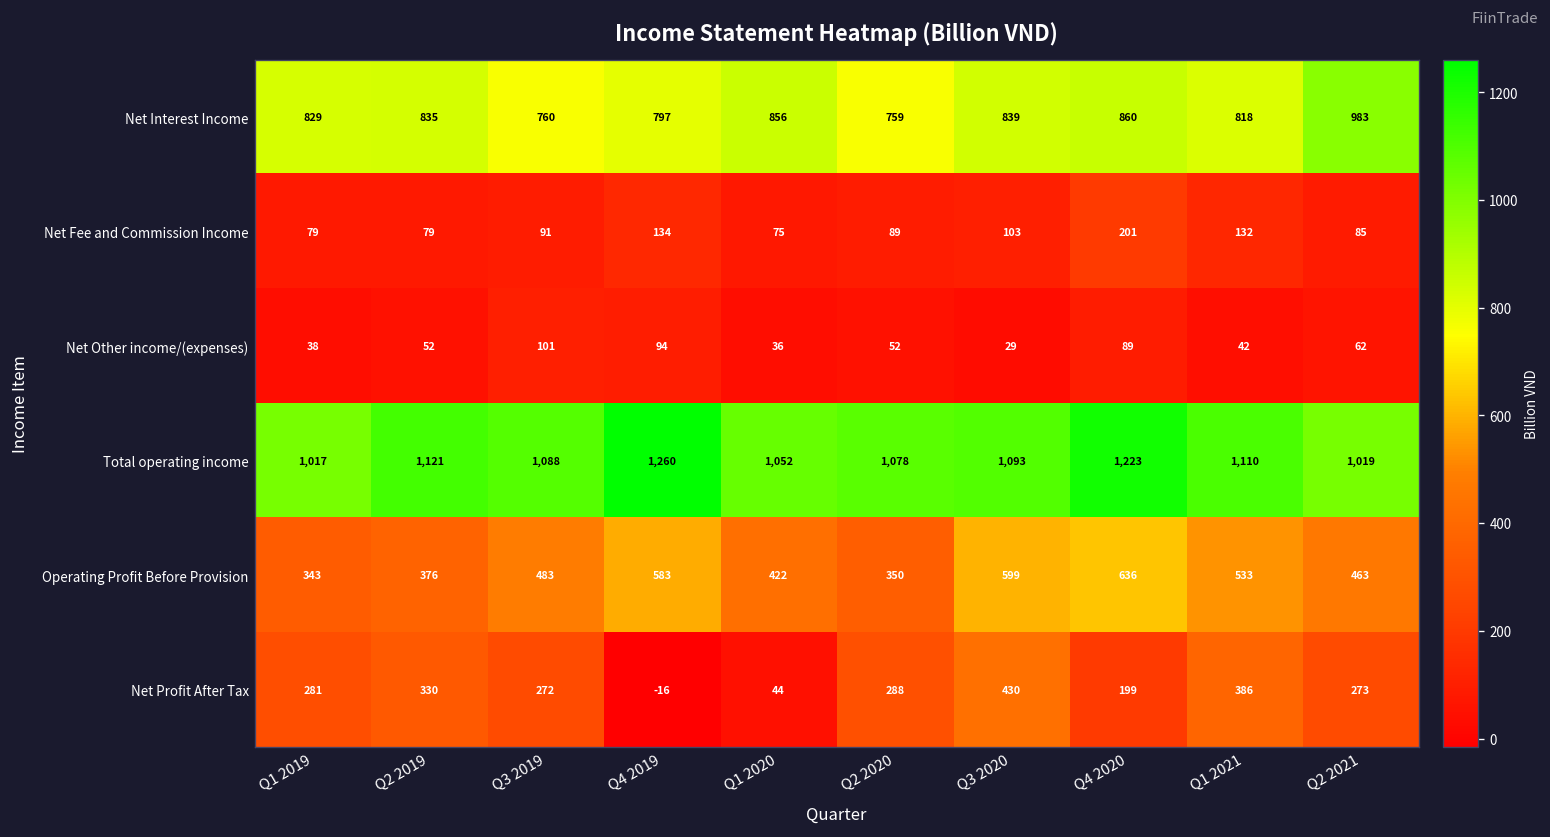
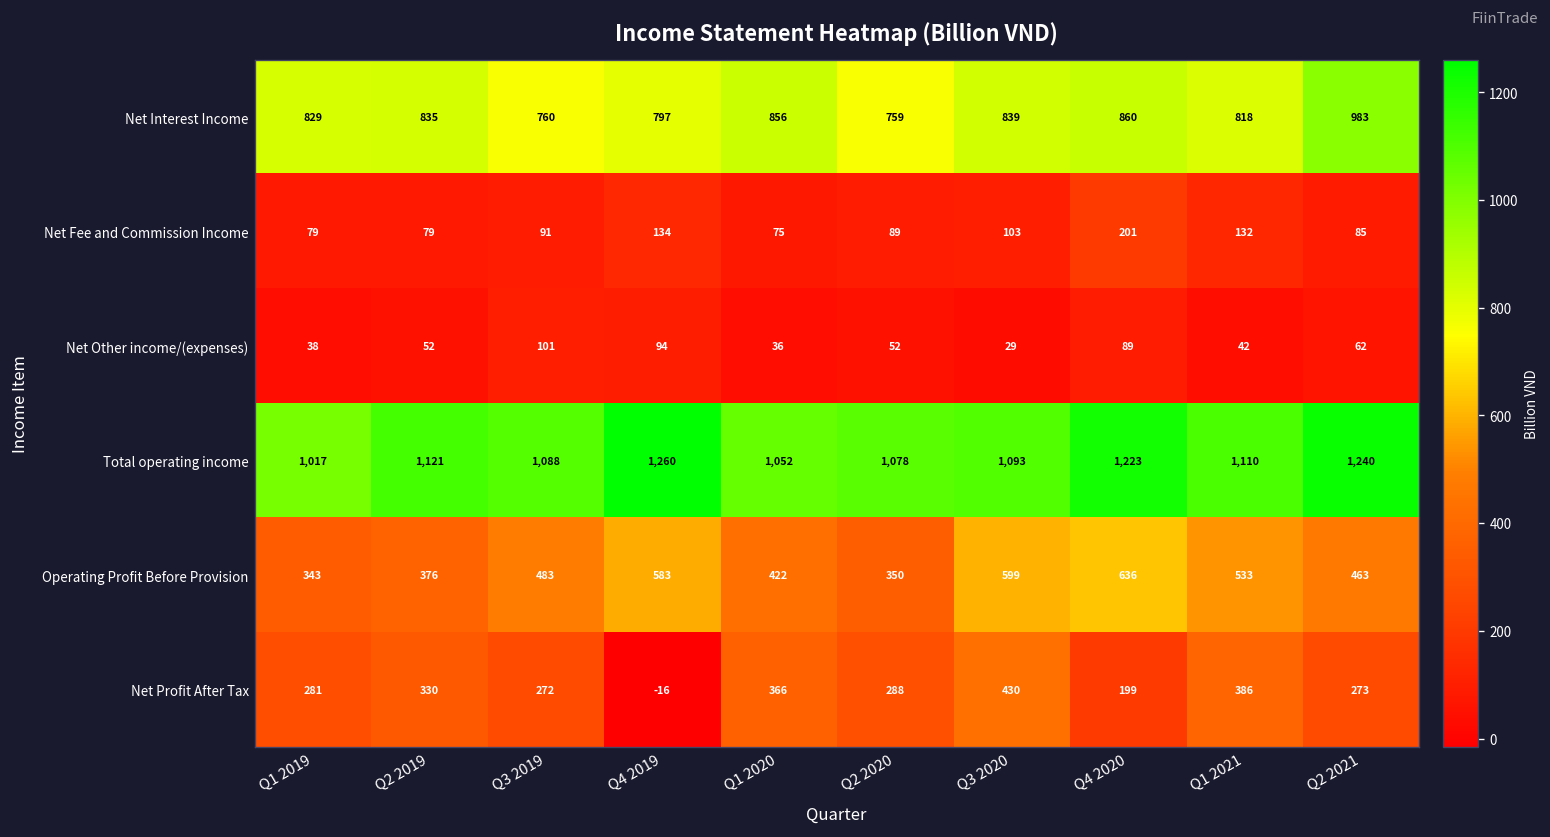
  {
    "Net Interest Income": {
      "Q1 2019": "829",
      "Q2 2019": "835",
      "Q3 2019": "760",
      "Q4 2019": "797",
      "Q1 2020": "856",
      "Q2 2020": "759",
      "Q3 2020": "839",
      "Q4 2020": "860",
      "Q1 2021": "818",
      "Q2 2021": "983"
    },
    "Net Fee and Commission Income": {
      "Q1 2019": "79",
      "Q2 2019": "79",
      "Q3 2019": "91",
      "Q4 2019": "134",
      "Q1 2020": "75",
      "Q2 2020": "89",
      "Q3 2020": "103",
      "Q4 2020": "201",
      "Q1 2021": "132",
      "Q2 2021": "85"
    },
    "Net Other income/(expenses)": {
      "Q1 2019": "38",
      "Q2 2019": "52",
      "Q3 2019": "101",
      "Q4 2019": "94",
      "Q1 2020": "36",
      "Q2 2020": "52",
      "Q3 2020": "29",
      "Q4 2020": "89",
      "Q1 2021": "42",
      "Q2 2021": "62"
    },
    "Total operating income": {
      "Q1 2019": "1,017",
      "Q2 2019": "1,121",
      "Q3 2019": "1,088",
      "Q4 2019": "1,260",
      "Q1 2020": "1,052",
      "Q2 2020": "1,078",
      "Q3 2020": "1,093",
      "Q4 2020": "1,223",
      "Q1 2021": "1,110",
-     "Q2 2021": "1,019"
+     "Q2 2021": "1,240"
    },
    "Operating Profit Before Provision": {
      "Q1 2019": "343",
      "Q2 2019": "376",
      "Q3 2019": "483",
      "Q4 2019": "583",
      "Q1 2020": "422",
      "Q2 2020": "350",
      "Q3 2020": "599",
      "Q4 2020": "636",
      "Q1 2021": "533",
      "Q2 2021": "463"
    },
    "Net Profit After Tax": {
      "Q1 2019": "281",
      "Q2 2019": "330",
      "Q3 2019": "272",
      "Q4 2019": "-16",
-     "Q1 2020": "44",
+     "Q1 2020": "366",
      "Q2 2020": "288",
      "Q3 2020": "430",
      "Q4 2020": "199",
      "Q1 2021": "386",
      "Q2 2021": "273"
    }
  }
